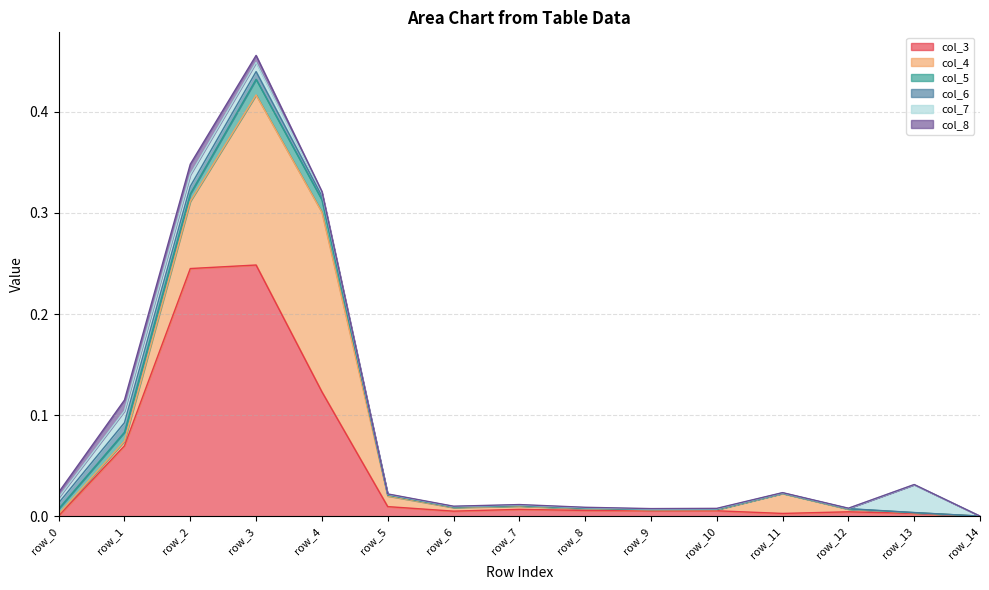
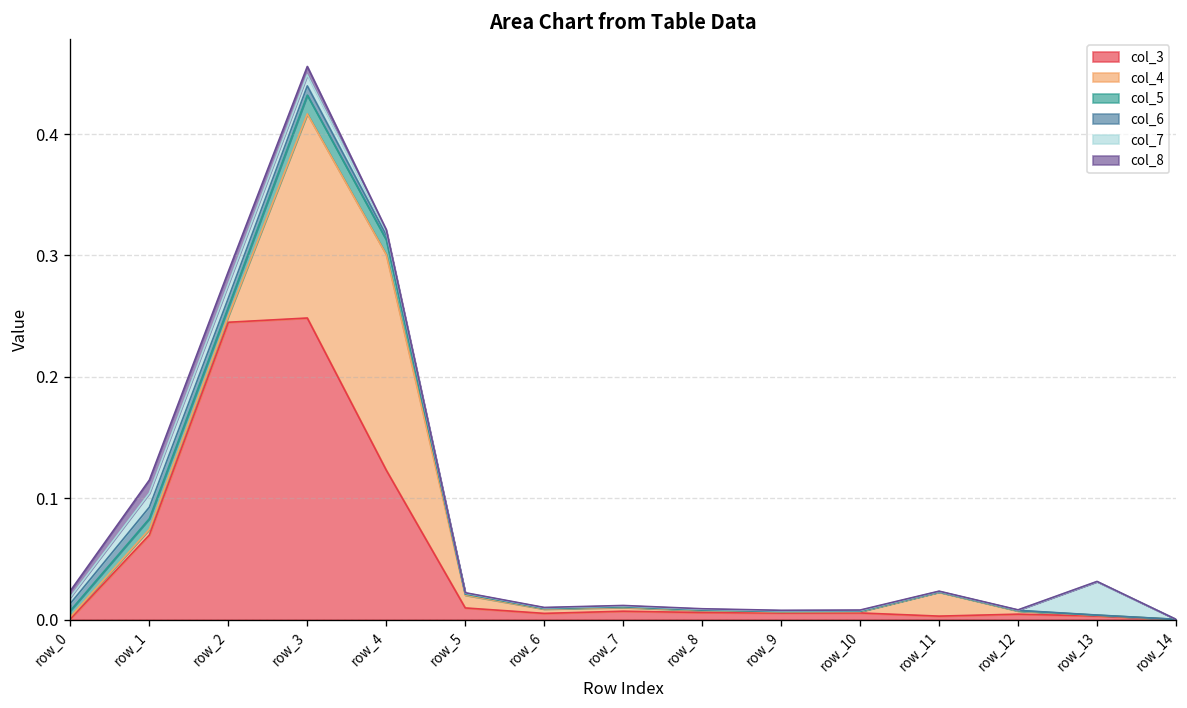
  {
    "col_3": {
      "row_1": 0.070,
      "row_2": 0.245,
      "row_3": 0.248,
      "row_4": 0.123,
      "row_5": 0.010,
      "row_6": 0.005,
      "row_7": 0.007,
      "row_11": 0.003,
      "row_12": 0.005
    },
    "col_4": {
      "row_1": 0.005,
-     "row_2": 0.066,
+     "row_2": 0.005,
      "row_3": 0.168,
      "row_4": 0.178
    },
    "col_7": {
      "row_0": 0.005,
      "row_1": 0.012,
      "row_2": 0.012,
      "row_3": 0.009
    }
  }
